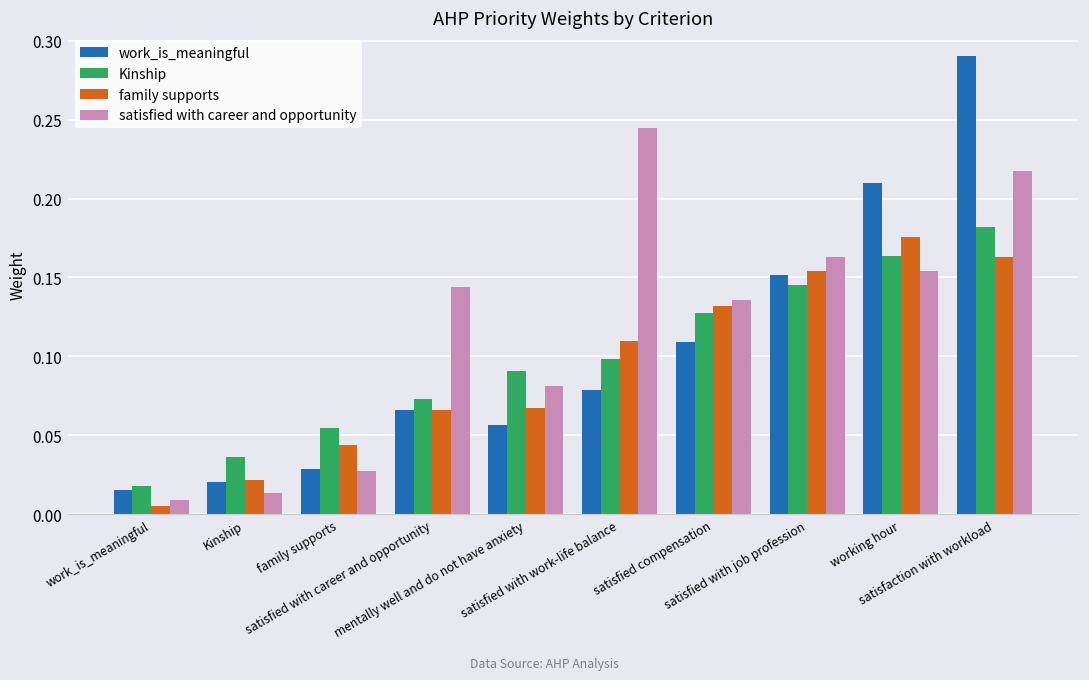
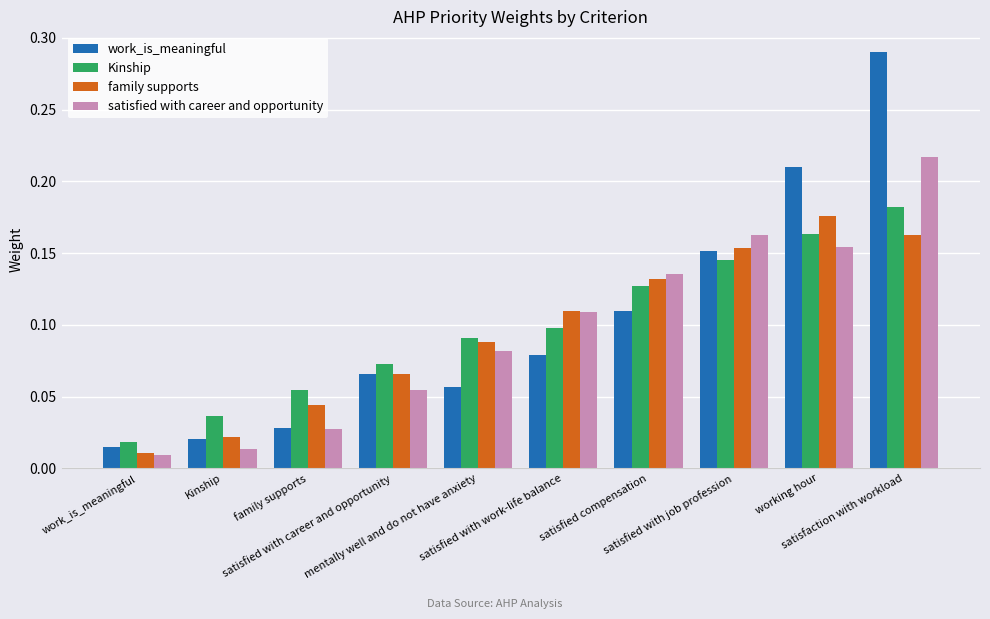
  {
    "work_is_meaningful": {
      "work_is_meaningful": 0.015,
      "Kinship": 0.020,
      "family supports": 0.028,
      "satisfied with career and opportunity": 0.066,
      "mentally well and do not have anxiety": 0.056,
      "satisfied with work-life balance": 0.079,
      "satisfied compensation": 0.109,
      "satisfied with job profession": 0.152,
      "working hour": 0.210,
      "satisfaction with workload": 0.290
    },
    "Kinship": {
      "work_is_meaningful": 0.018,
      "Kinship": 0.036,
      "family supports": 0.055,
      "satisfied with career and opportunity": 0.073,
      "mentally well and do not have anxiety": 0.091,
      "satisfied with work-life balance": 0.098,
      "satisfied compensation": 0.127,
      "satisfied with job profession": 0.145,
      "working hour": 0.164,
      "satisfaction with workload": 0.182
    },
    "family supports": {
-     "work_is_meaningful": 0.005,
+     "work_is_meaningful": 0.011,
      "Kinship": 0.022,
      "family supports": 0.044,
      "satisfied with career and opportunity": 0.066,
-     "mentally well and do not have anxiety": 0.068,
+     "mentally well and do not have anxiety": 0.088,
      "satisfied with work-life balance": 0.110,
      "satisfied compensation": 0.132,
      "satisfied with job profession": 0.154,
      "working hour": 0.176,
      "satisfaction with workload": 0.163
    },
    "satisfied with career and opportunity": {
      "work_is_meaningful": 0.009,
      "Kinship": 0.014,
      "family supports": 0.027,
-     "satisfied with career and opportunity": 0.144,
+     "satisfied with career and opportunity": 0.054,
      "mentally well and do not have anxiety": 0.081,
-     "satisfied with work-life balance": 0.245,
+     "satisfied with work-life balance": 0.109,
      "satisfied compensation": 0.136,
      "satisfied with job profession": 0.163,
      "working hour": 0.154,
      "satisfaction with workload": 0.217
    }
  }
